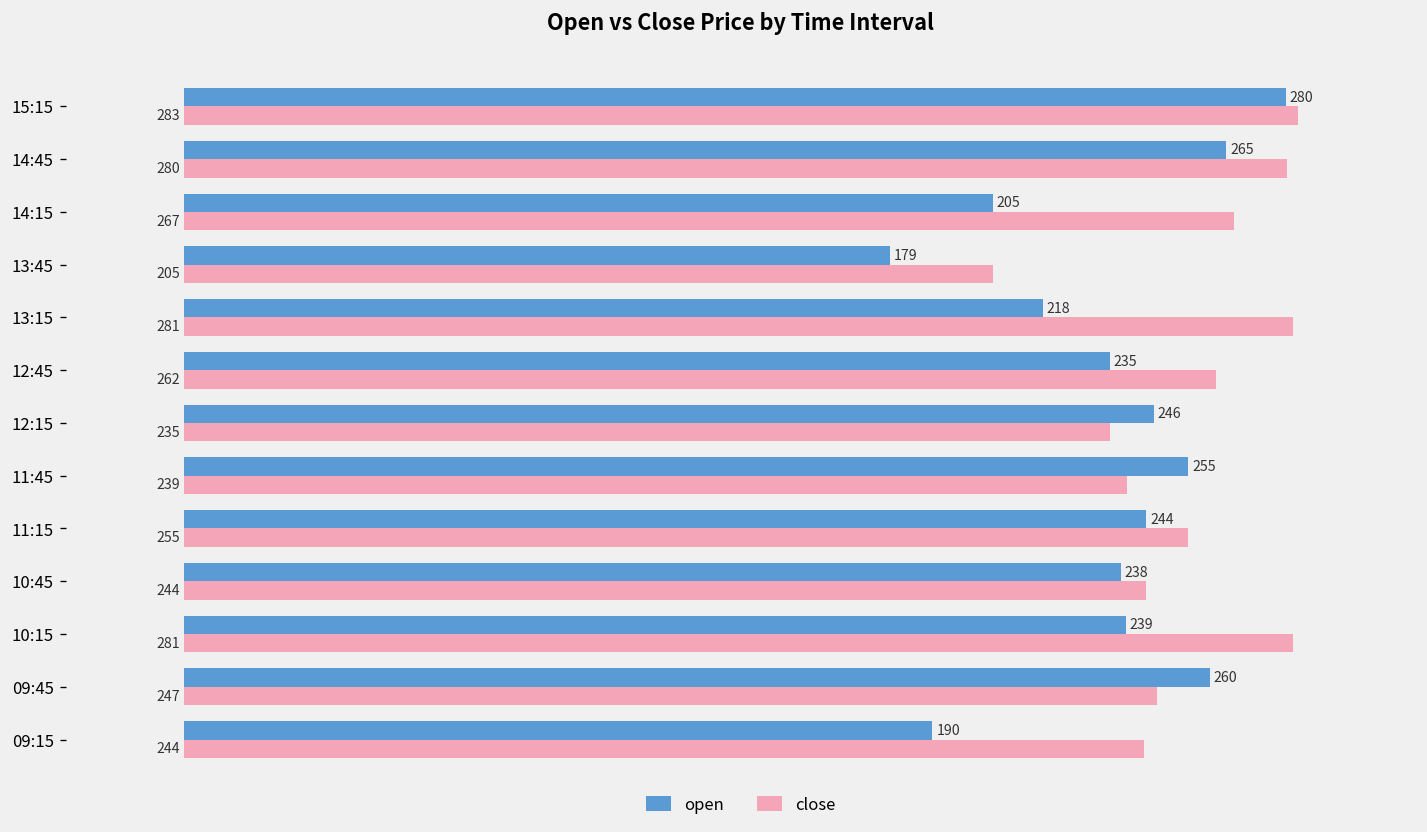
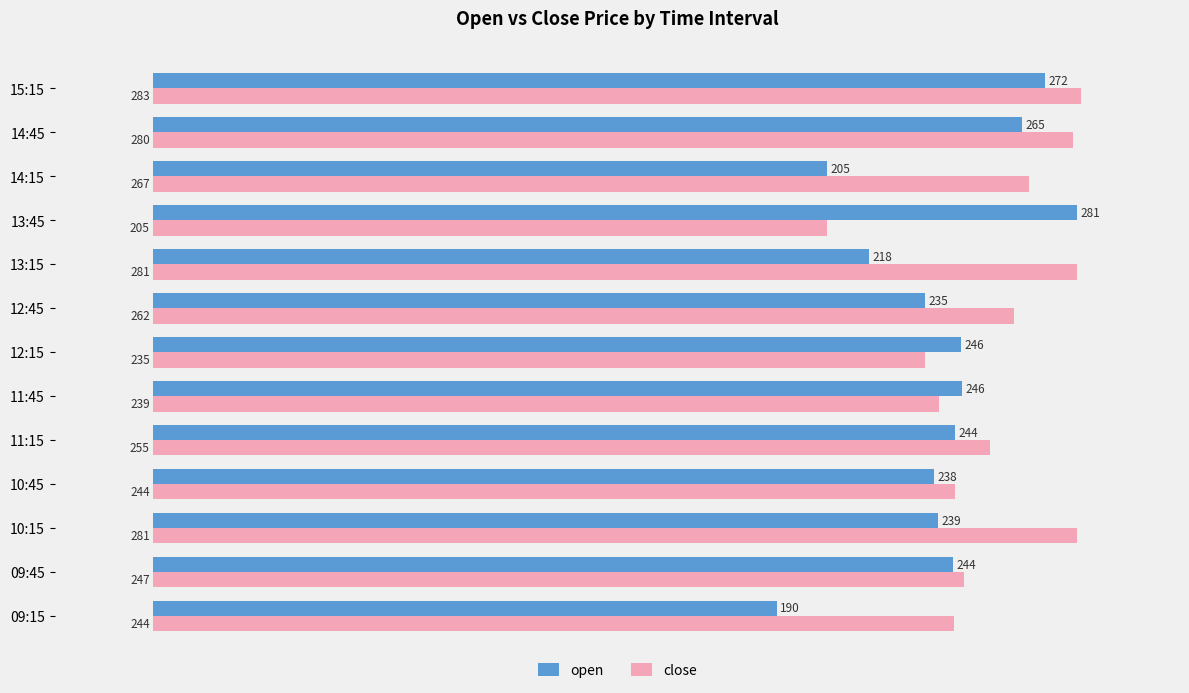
  {
    "open": {
-     "15:15": 280,
+     "15:15": 272,
      "14:45": 265,
      "14:15": 205,
-     "13:45": 179,
+     "13:45": 281,
      "13:15": 218,
      "12:45": 235,
      "12:15": 246,
-     "11:45": 255,
+     "11:45": 246,
      "11:15": 244,
      "10:45": 238,
      "10:15": 239,
-     "09:45": 260,
+     "09:45": 244,
      "09:15": 190
    }
  }
